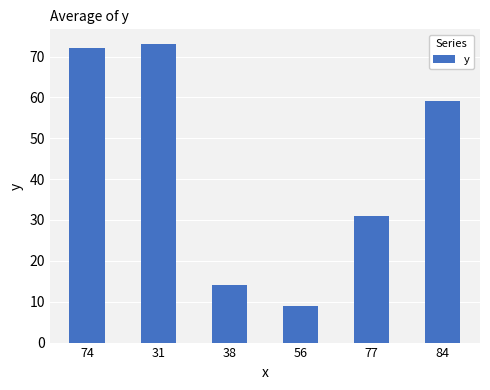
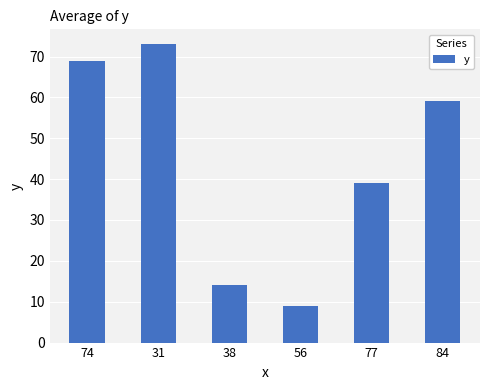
  {
-   "74": 72,
+   "74": 69,
    "31": 73,
    "38": 14,
    "56": 9,
-   "77": 31,
+   "77": 39,
    "84": 59
  }
